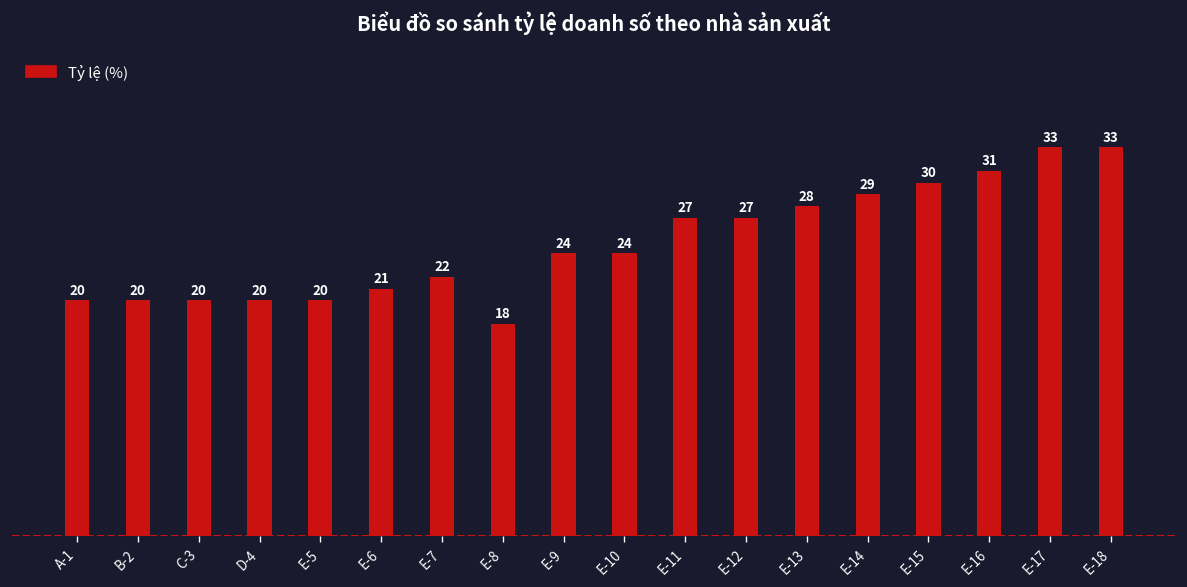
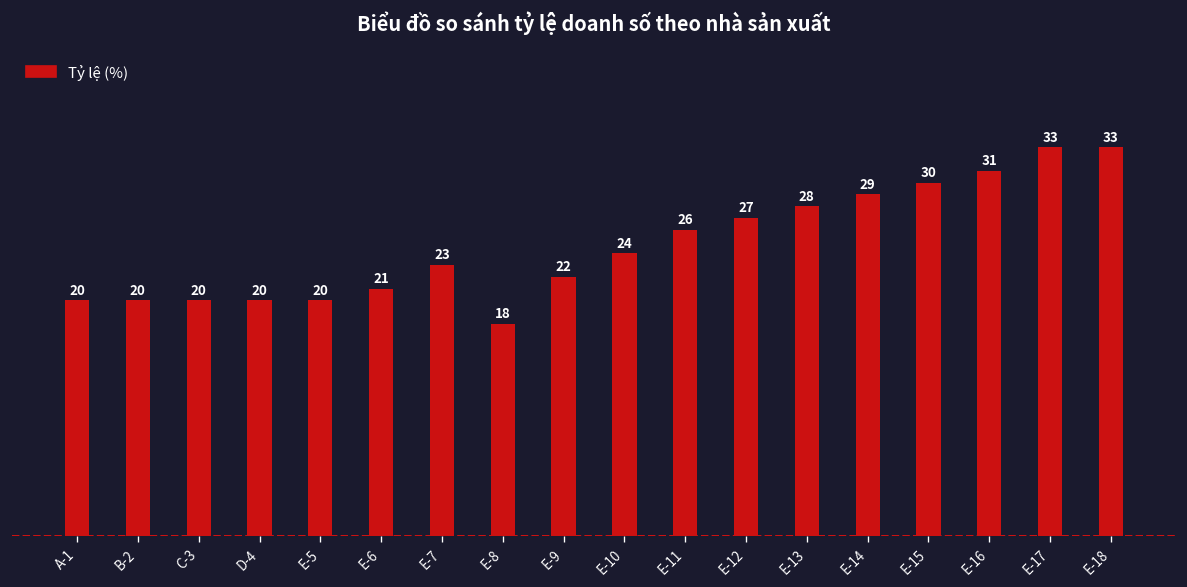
  {
    "A-1": 20,
    "B-2": 20,
    "C-3": 20,
    "D-4": 20,
    "E-5": 20,
    "E-6": 21,
-   "E-7": 22,
+   "E-7": 23,
    "E-8": 18,
-   "E-9": 24,
+   "E-9": 22,
    "E-10": 24,
-   "E-11": 27,
+   "E-11": 26,
    "E-12": 27,
    "E-13": 28,
    "E-14": 29,
    "E-15": 30,
    "E-16": 31,
    "E-17": 33,
    "E-18": 33
  }
